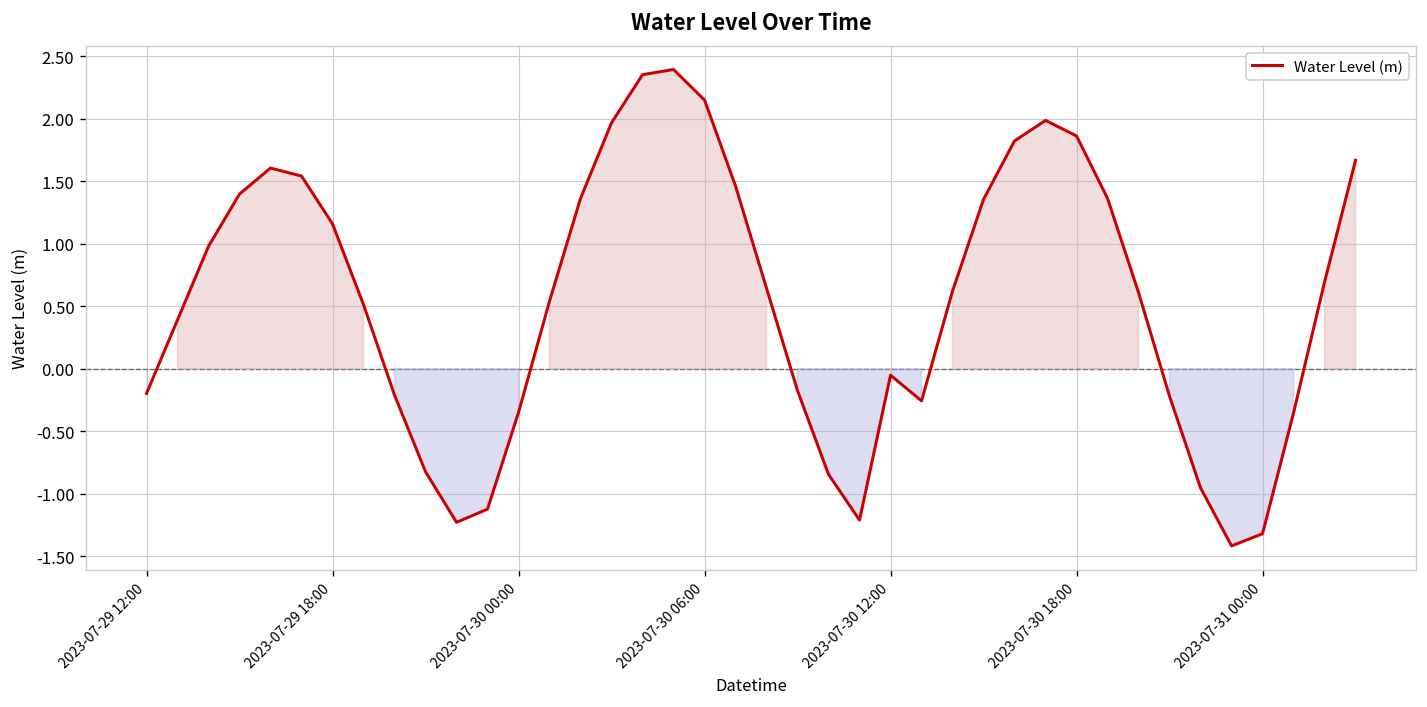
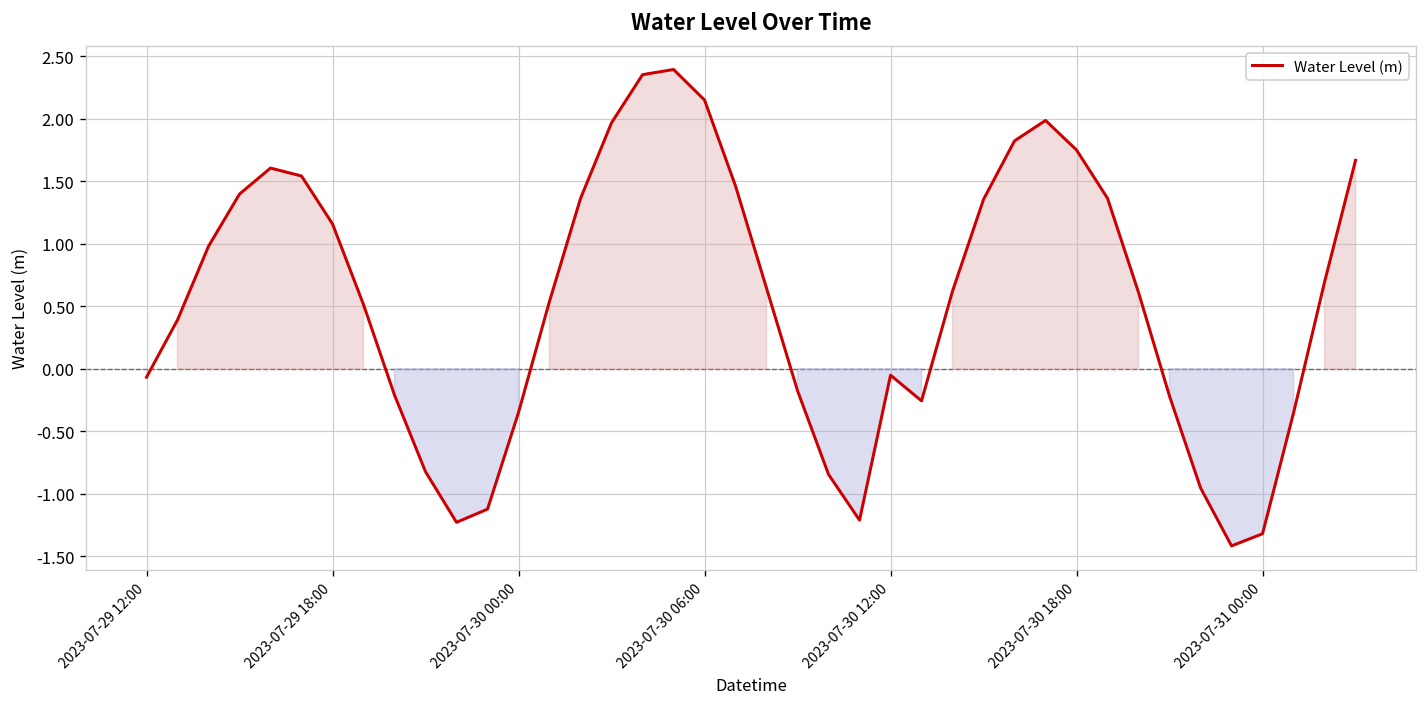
  {
-   "2023-07-29 12:00": -0.20,
+   "2023-07-29 12:00": -0.07,
    "2023-07-29 18:00": 1.16,
    "2023-07-30 00:00": -0.35,
    "2023-07-30 06:00": 2.15,
    "2023-07-30 12:00": -0.05,
-   "2023-07-30 18:00": 1.86,
+   "2023-07-30 18:00": 1.75,
    "2023-07-31 00:00": -1.32
  }
